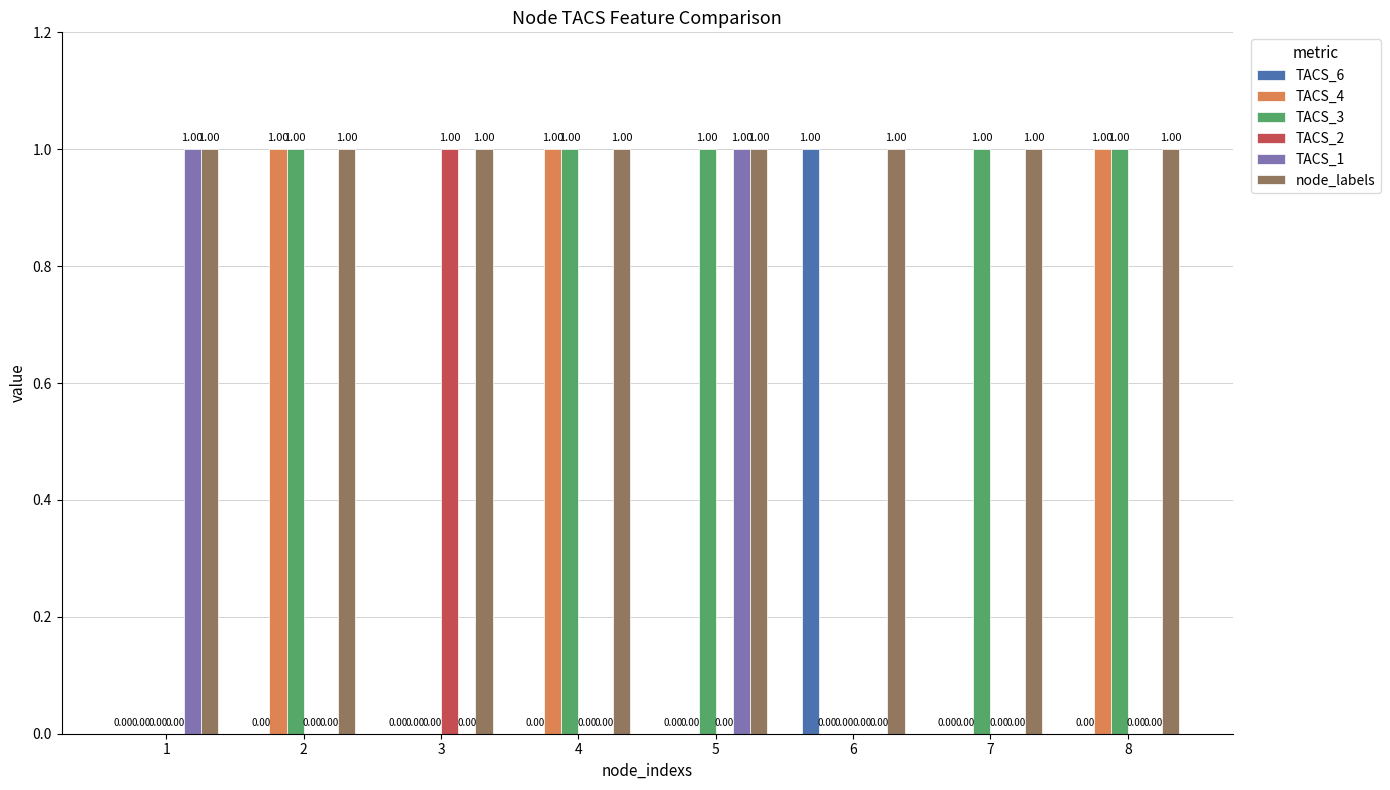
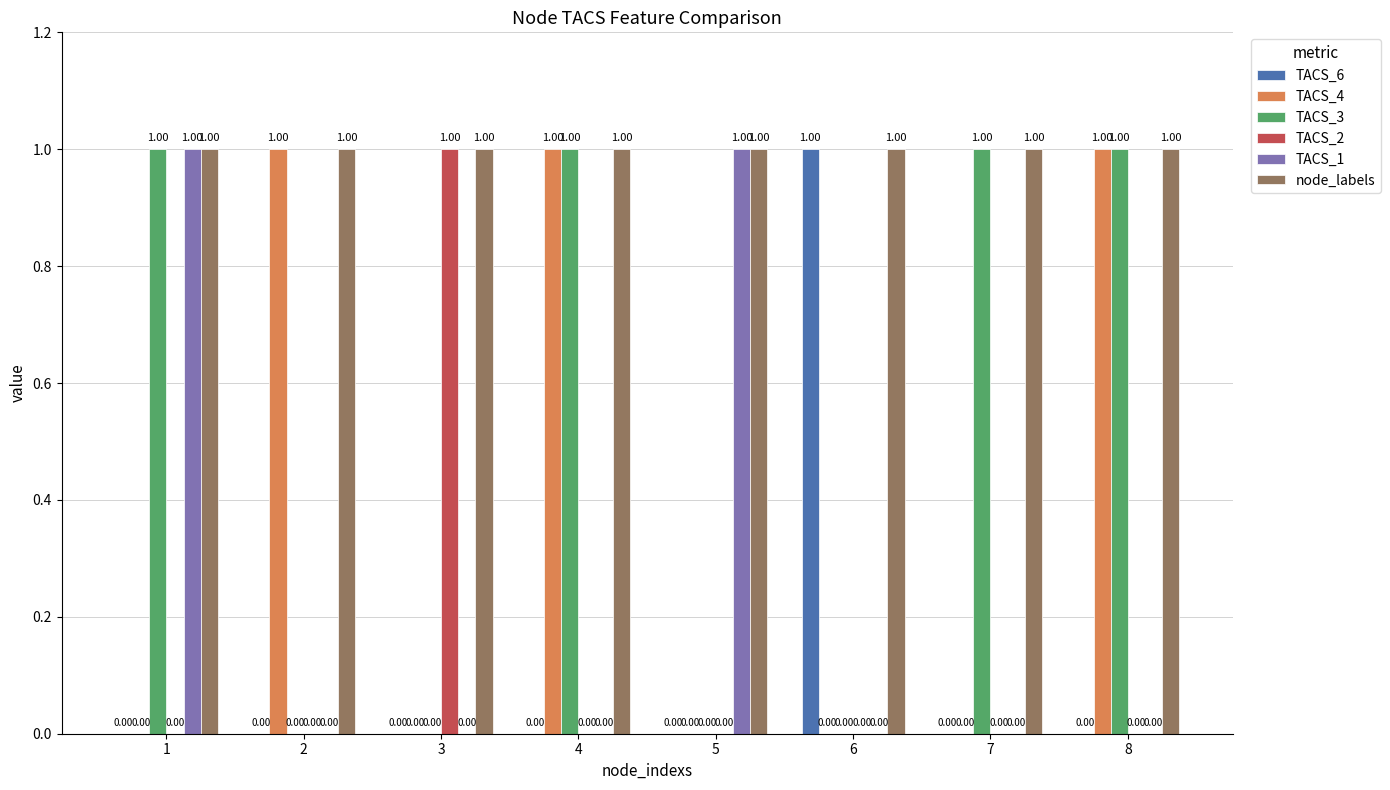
  {
    "TACS_3": {
-     "1": 0.00,
-     "2": 1.00,
+     "1": 1.00,
+     "2": 0.00,
      "3": 0.00,
-     "5": 1.00,
+     "5": 0.00,
      "6": 0.00,
      "7": 1.00
    },
    "node_labels": {
      "2": 1.00,
      "3": 1.00,
      "4": 1.00,
      "6": 1.00,
      "7": 1.00,
      "8": 1.00
    }
  }
